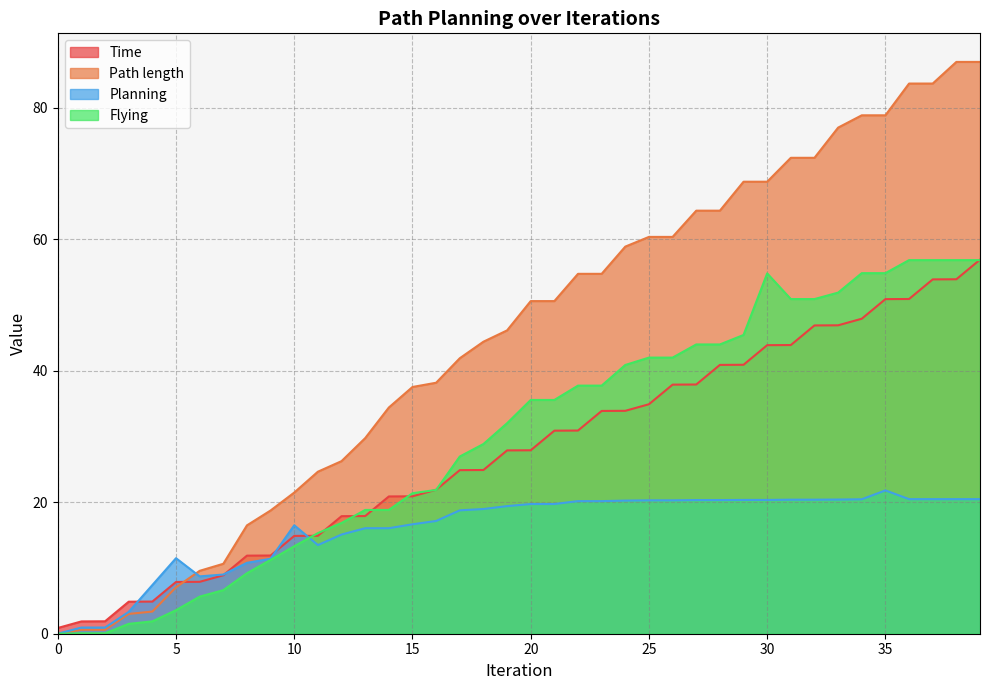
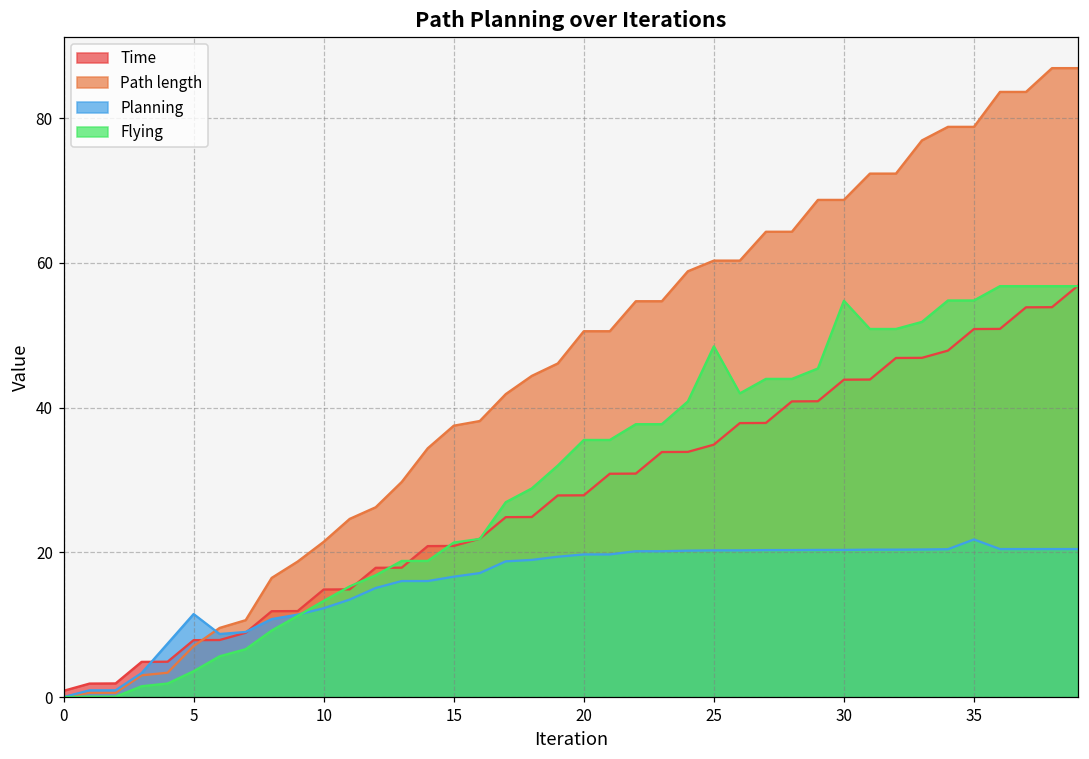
  {
    "Planning": {
      "5": 11,
-     "10": 16,
+     "10": 12,
      "15": 17,
      "20": 20,
      "25": 20,
      "30": 20,
      "35": 22
    },
    "Flying": {
      "5": 4,
      "10": 13,
      "15": 21,
      "20": 36,
-     "25": 42,
+     "25": 48,
      "30": 55,
      "35": 55
    }
  }
